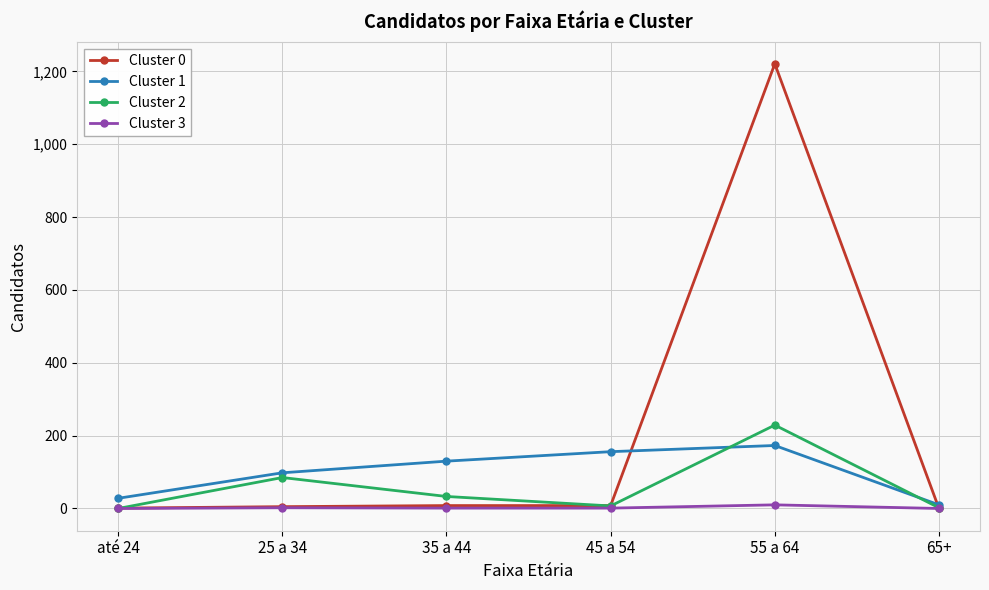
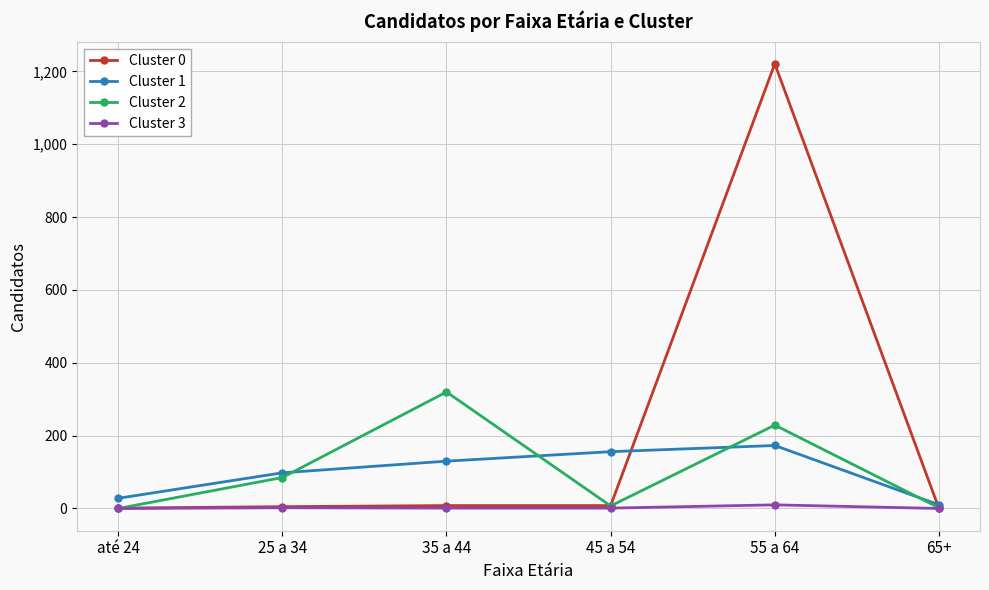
  {
    "Cluster 0": {
      "55 a 64": "1,220"
    },
    "Cluster 1": {
      "até 24": "30",
      "25 a 34": "100",
      "35 a 44": "130",
      "45 a 54": "160",
      "55 a 64": "170",
      "65+": "10"
    },
    "Cluster 2": {
      "25 a 34": "90",
-     "35 a 44": "30",
+     "35 a 44": "320",
      "55 a 64": "230"
    },
    "Cluster 3": {
      "55 a 64": "10"
    }
  }
